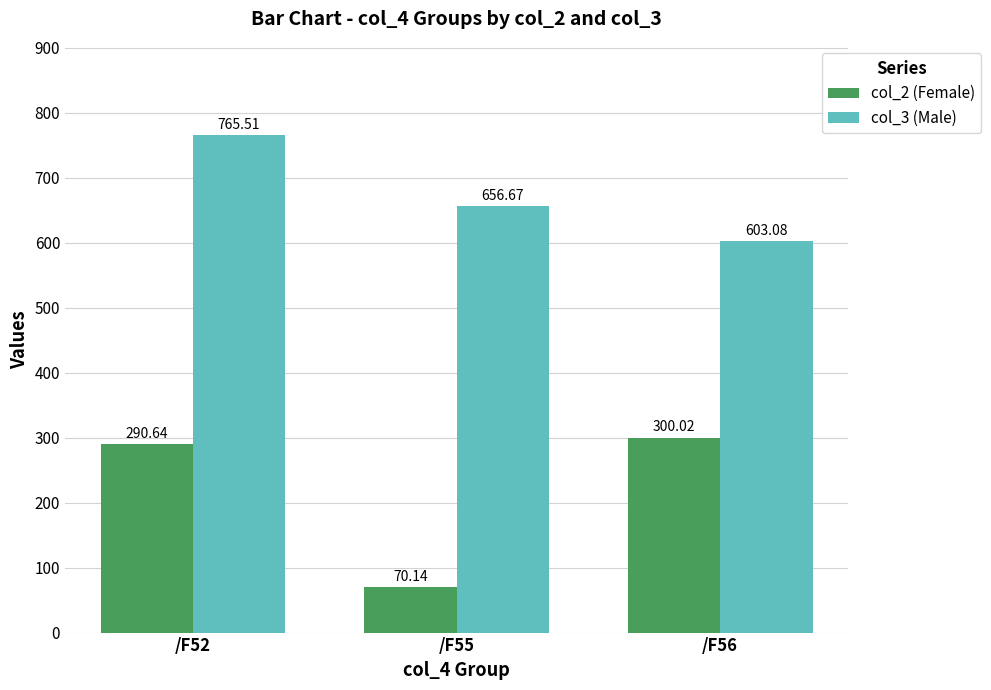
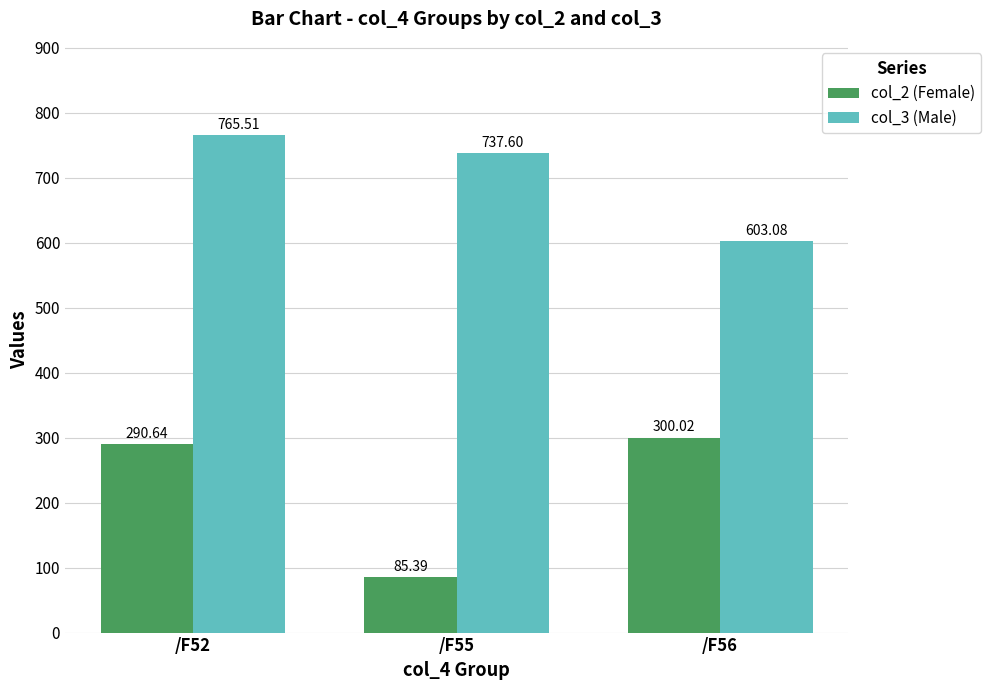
  {
    "col_2 (Female)": {
      "/F52": 290.64,
-     "/F55": 70.14,
+     "/F55": 85.39,
      "/F56": 300.02
    },
    "col_3 (Male)": {
      "/F52": 765.51,
-     "/F55": 656.67,
+     "/F55": 737.60,
      "/F56": 603.08
    }
  }
